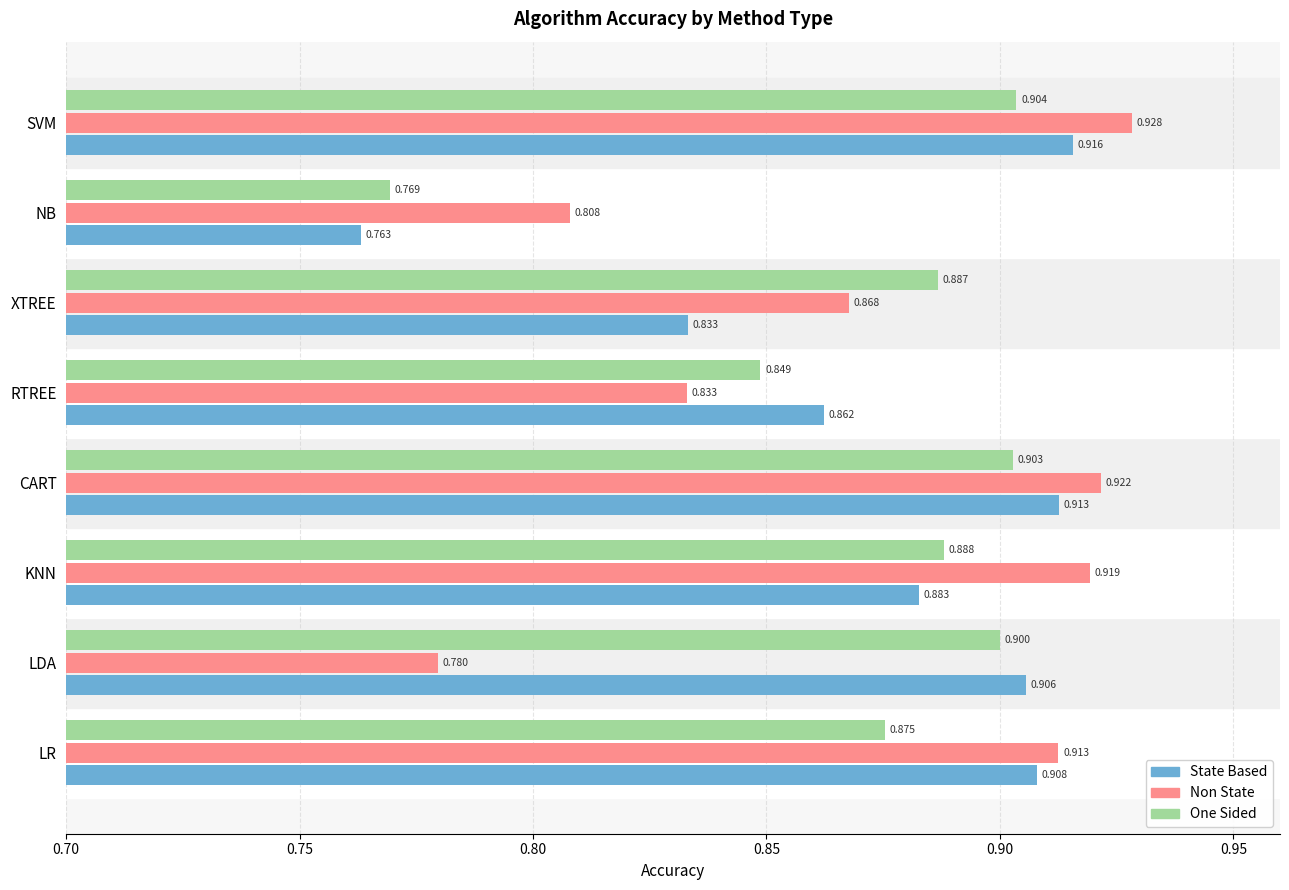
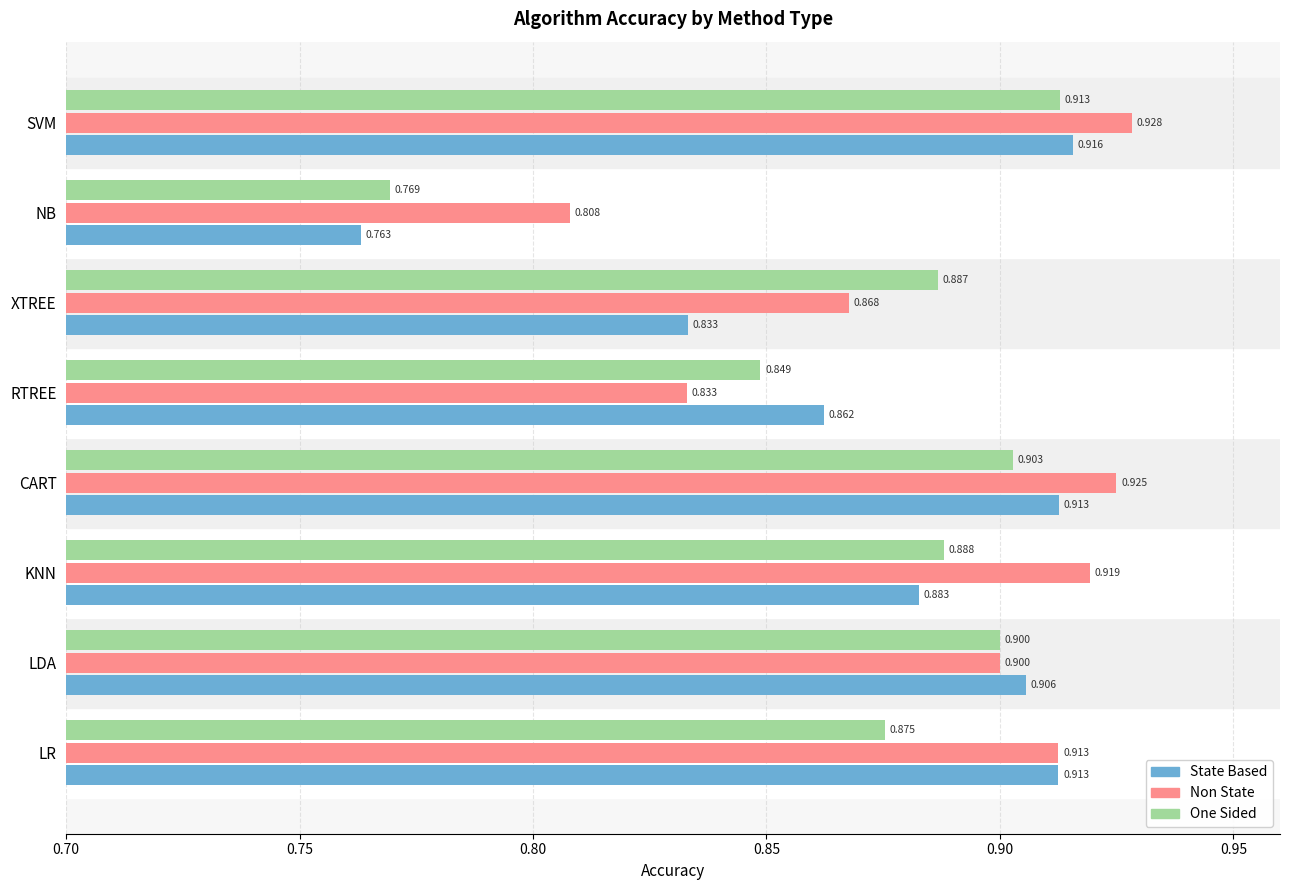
  {
    "State Based": {
      "SVM": 0.916,
      "NB": 0.763,
      "XTREE": 0.833,
      "RTREE": 0.862,
      "CART": 0.913,
      "KNN": 0.883,
      "LDA": 0.906,
-     "LR": 0.908
+     "LR": 0.913
    },
    "Non State": {
      "SVM": 0.928,
      "NB": 0.808,
      "XTREE": 0.868,
      "RTREE": 0.833,
-     "CART": 0.922,
+     "CART": 0.925,
      "KNN": 0.919,
-     "LDA": 0.780,
+     "LDA": 0.900,
      "LR": 0.913
    },
    "One Sided": {
-     "SVM": 0.904,
+     "SVM": 0.913,
      "NB": 0.769,
      "XTREE": 0.887,
      "RTREE": 0.849,
      "CART": 0.903,
      "KNN": 0.888,
      "LDA": 0.900,
      "LR": 0.875
    }
  }
